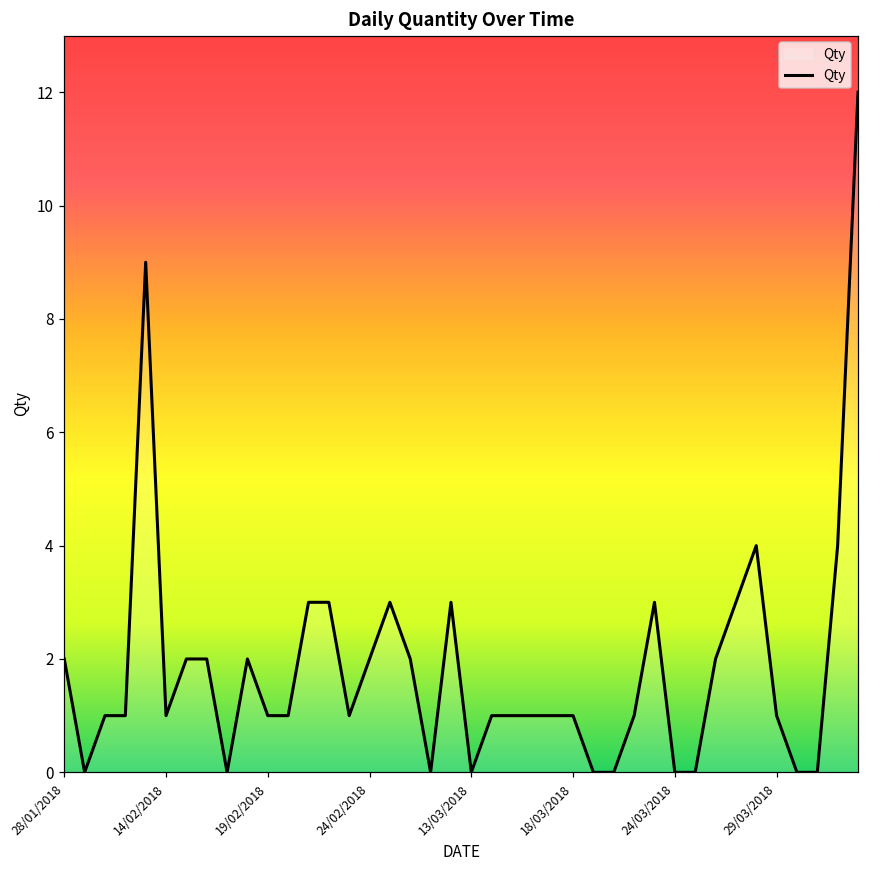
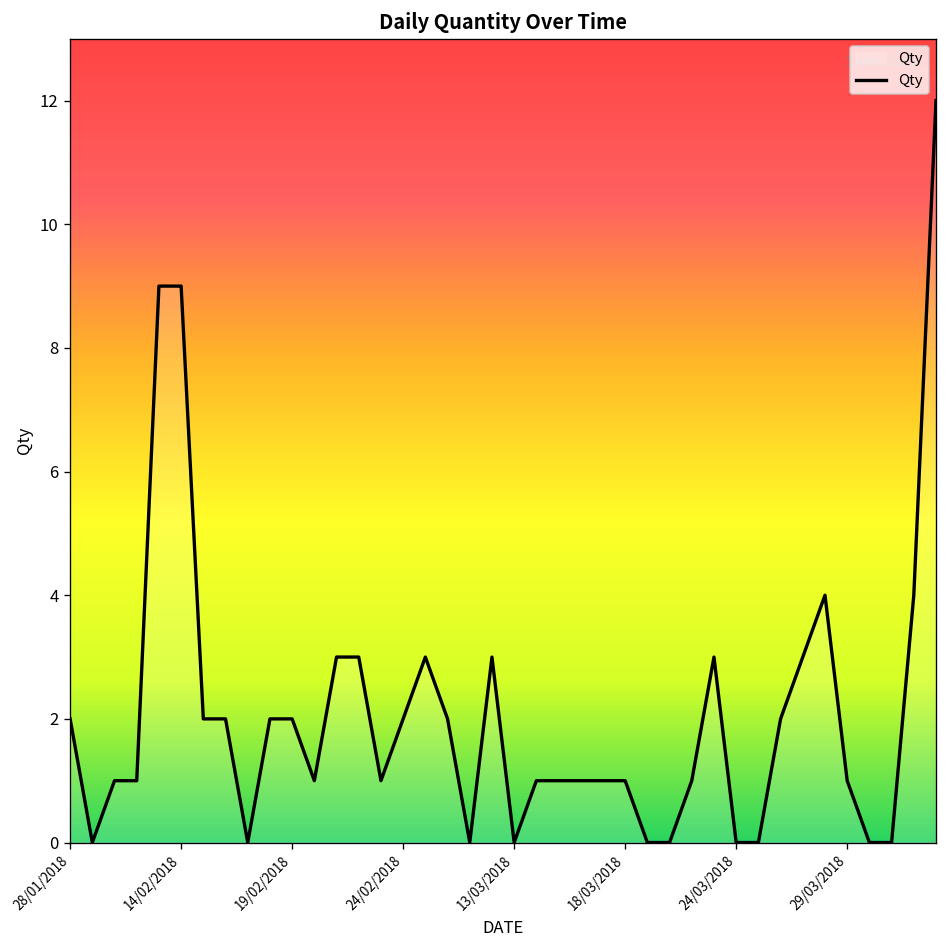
  {
    "28/01/2018": 2,
-   "14/02/2018": 1,
-   "19/02/2018": 1,
+   "14/02/2018": 9,
+   "19/02/2018": 2,
    "24/02/2018": 2,
    "13/03/2018": 0,
    "18/03/2018": 1,
    "24/03/2018": 0,
    "29/03/2018": 1
  }
